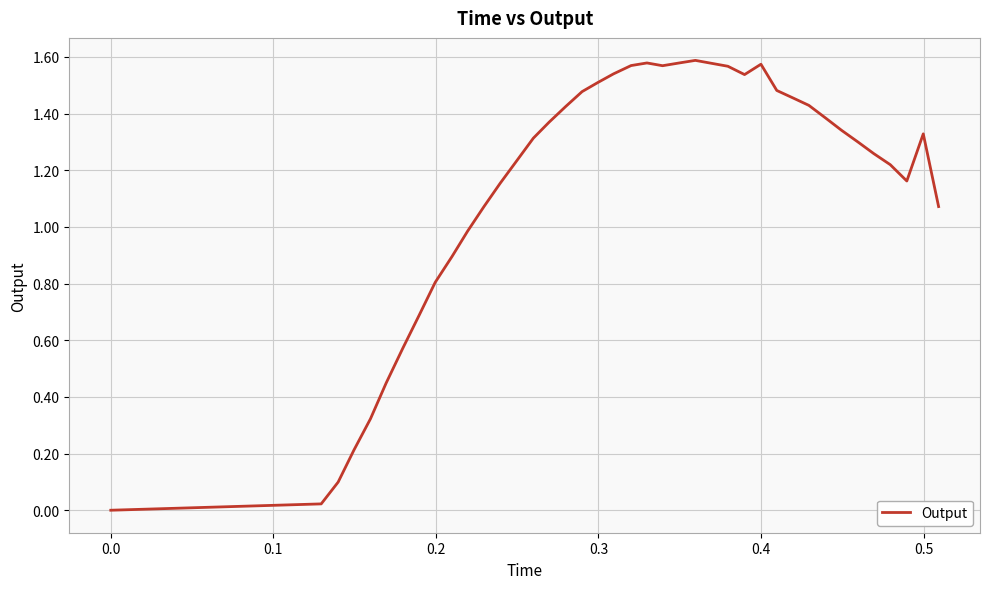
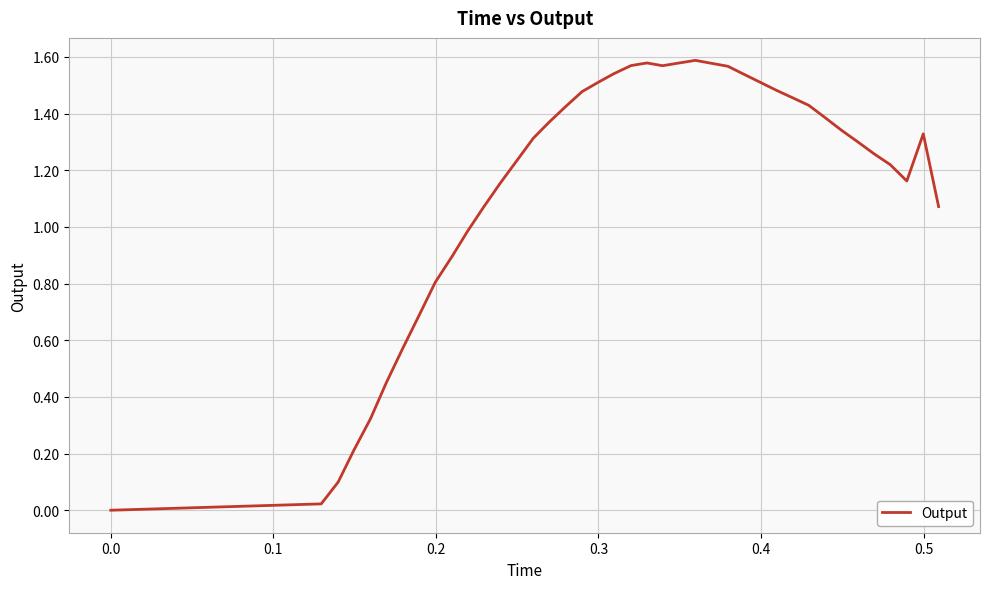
  {
    "0.0": 0.00,
-   "0.4": 1.57,
+   "0.4": 1.51,
    "0.5": 1.33
  }
